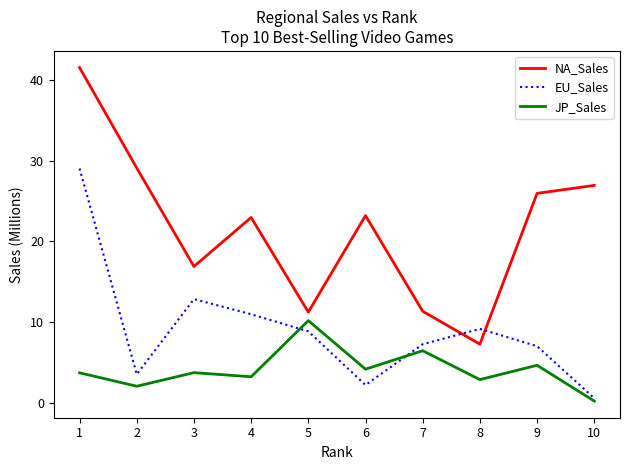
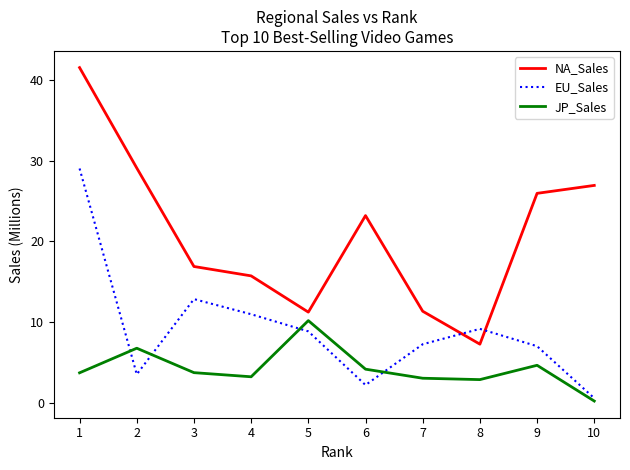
  {
    "NA_Sales": {
      "1": 41,
      "2": 29,
      "3": 17,
-     "4": 23,
+     "4": 16,
      "5": 11,
      "6": 23,
      "7": 11,
      "8": 7,
      "9": 26,
      "10": 27
    },
    "EU_Sales": {
      "1": 29,
      "2": 4,
      "3": 13,
      "4": 11,
      "5": 9,
      "6": 2,
      "7": 7,
      "8": 9,
      "9": 7,
      "10": 1
    },
    "JP_Sales": {
      "1": 4,
-     "2": 2,
+     "2": 7,
      "3": 4,
      "4": 3,
      "5": 10,
      "6": 4,
-     "7": 7,
+     "7": 3,
      "8": 3,
      "9": 5,
      "10": 0
    }
  }
